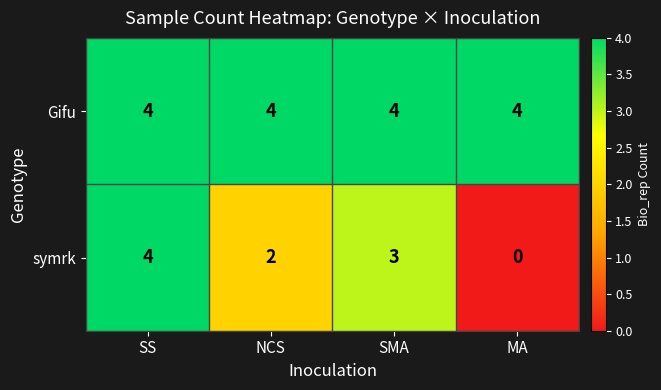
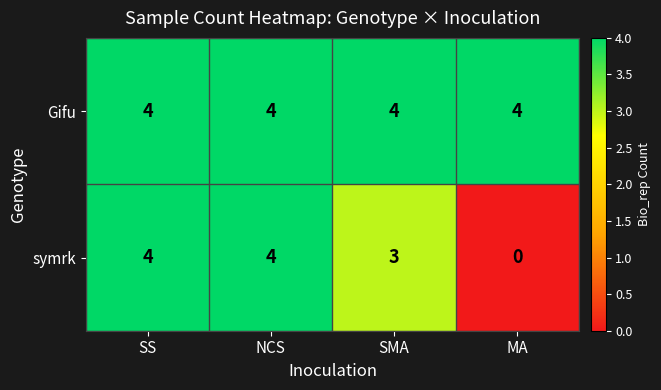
  {
    "Gifu": {
      "SS": 4,
      "NCS": 4,
      "SMA": 4,
      "MA": 4
    },
    "symrk": {
      "SS": 4,
-     "NCS": 2,
+     "NCS": 4,
      "SMA": 3,
      "MA": 0
    }
  }
